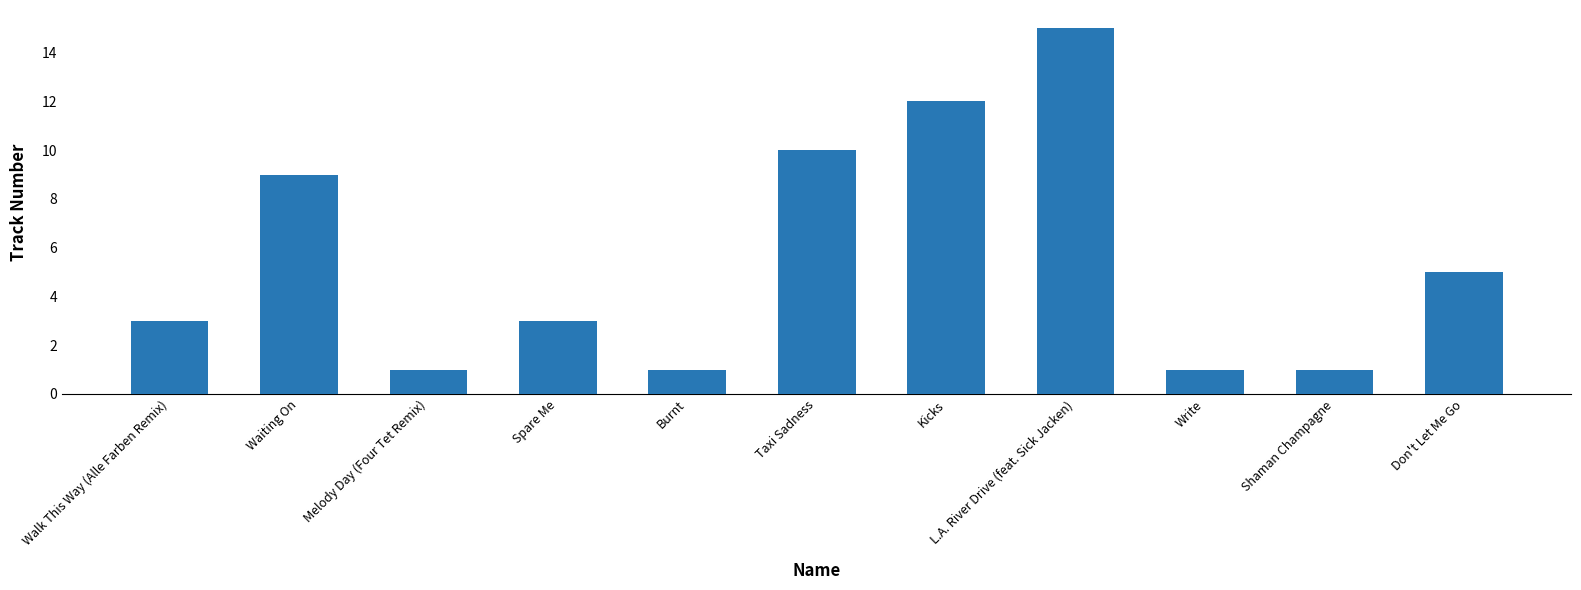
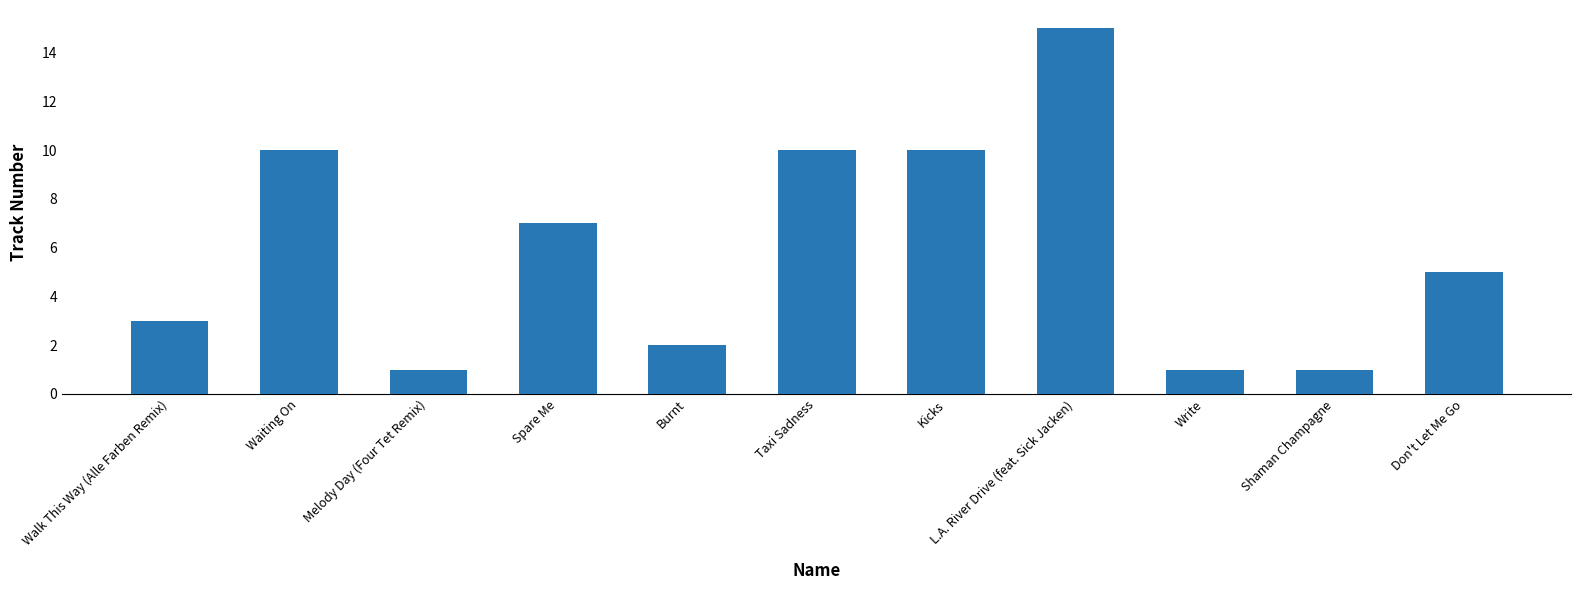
  {
    "Walk This Way (Alle Farben Remix)": 3,
-   "Waiting On": 9,
+   "Waiting On": 10,
    "Melody Day (Four Tet Remix)": 1,
-   "Spare Me": 3,
-   "Burnt": 1,
+   "Spare Me": 7,
+   "Burnt": 2,
    "Taxi Sadness": 10,
-   "Kicks": 12,
+   "Kicks": 10,
    "L.A. River Drive (feat. Sick Jacken)": 15,
    "Write": 1,
    "Shaman Champagne": 1,
    "Don't Let Me Go": 5
  }
